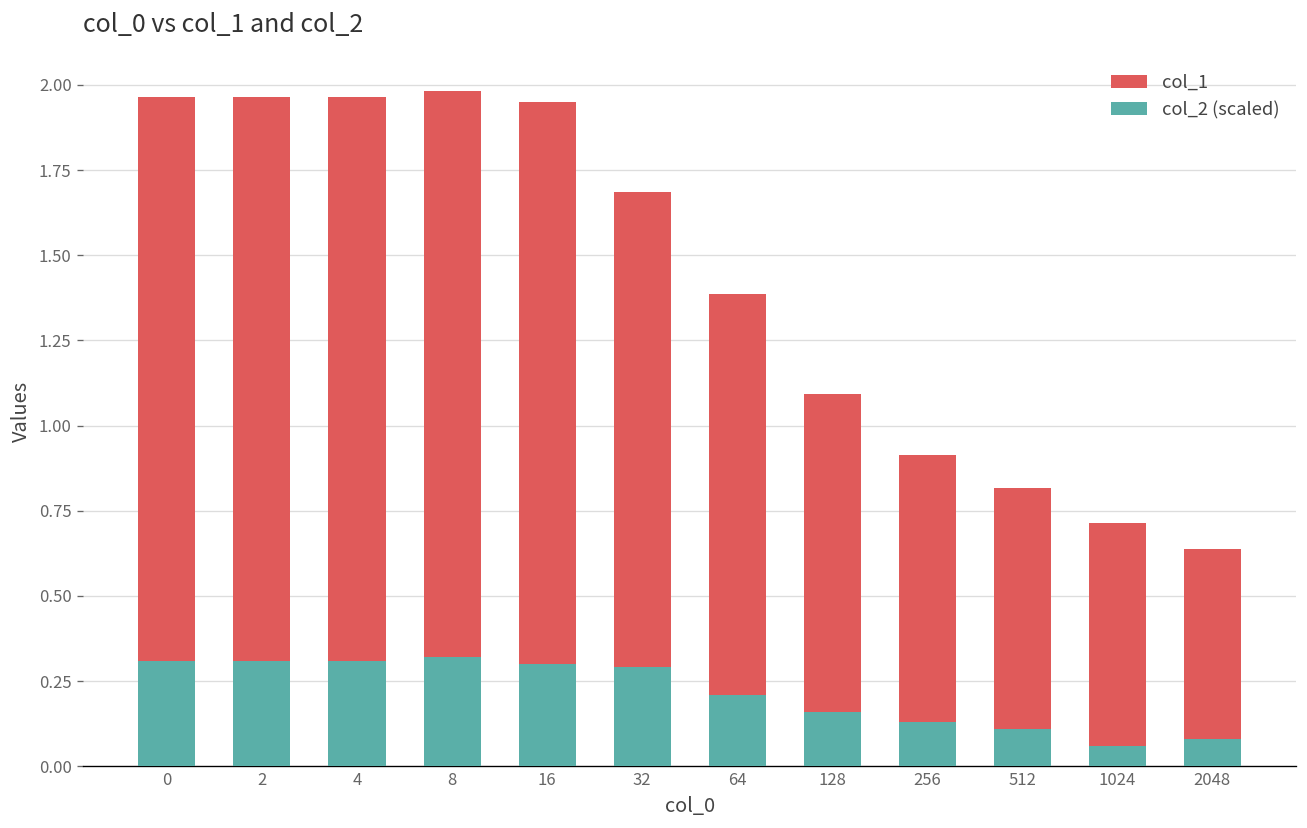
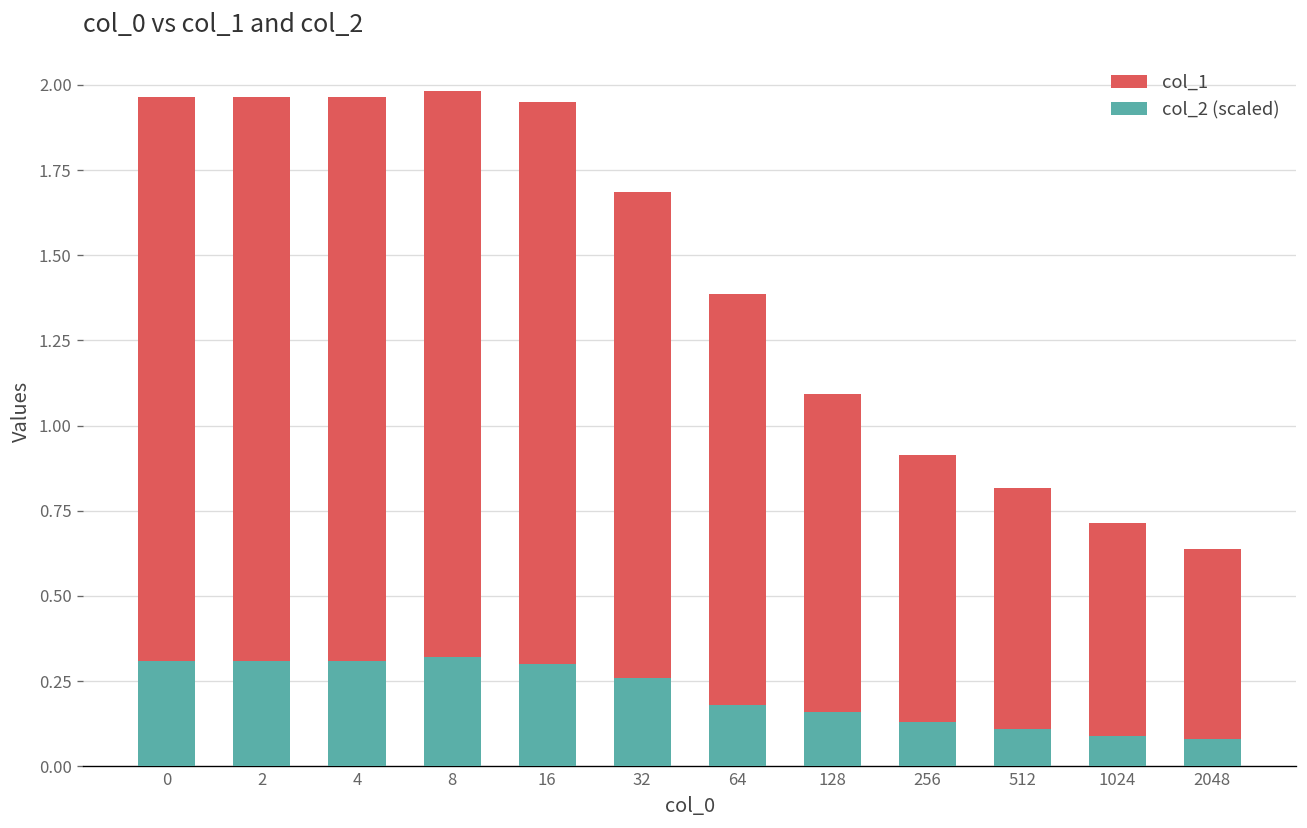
  {
    "col_1": {
      "0": 1.96,
      "2": 1.96,
      "4": 1.97,
      "8": 1.98,
      "16": 1.95,
      "32": 1.69,
      "64": 1.39,
      "128": 1.09,
      "256": 0.91,
      "512": 0.82,
      "1024": 0.71,
      "2048": 0.64
    },
    "col_2 (scaled)": {
-     "32": 0.29,
-     "64": 0.21,
-     "1024": 0.06
+     "32": 0.26,
+     "64": 0.18,
+     "1024": 0.09
    }
  }
